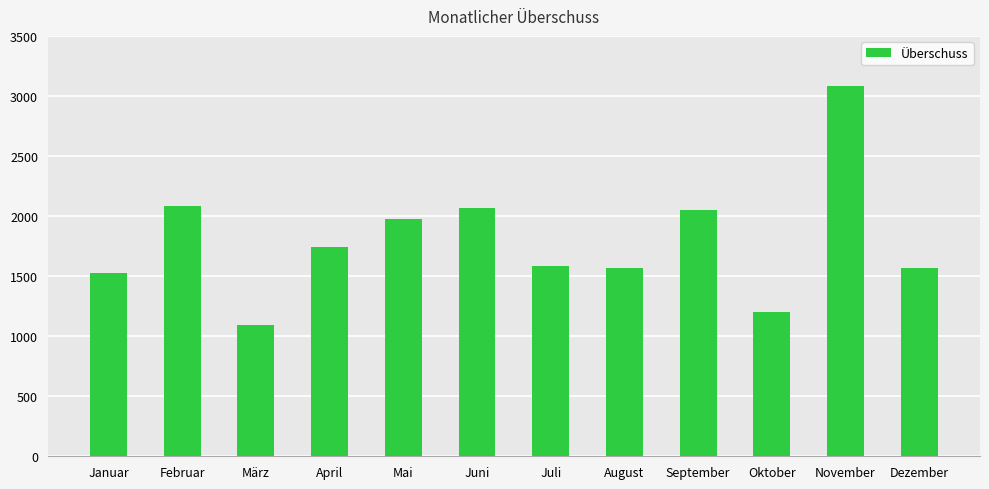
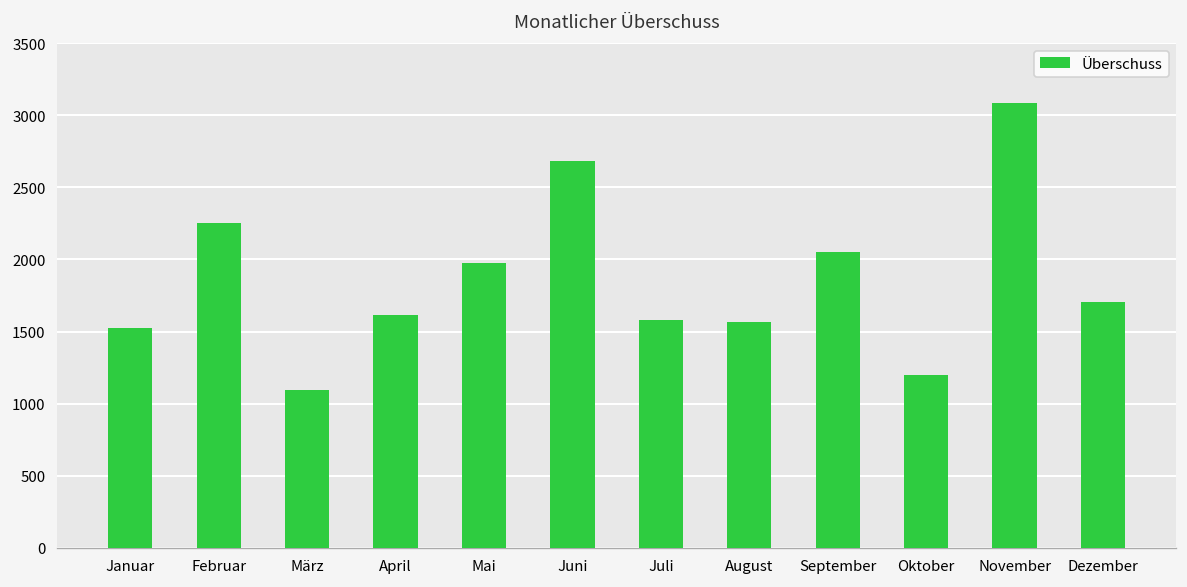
  {
    "Januar": 1530,
-   "Februar": 2080,
+   "Februar": 2250,
    "März": 1090,
-   "April": 1740,
+   "April": 1620,
    "Mai": 1980,
-   "Juni": 2060,
+   "Juni": 2680,
    "Juli": 1580,
    "August": 1570,
    "September": 2050,
    "Oktober": 1200,
    "November": 3080,
-   "Dezember": 1560
+   "Dezember": 1700
  }
